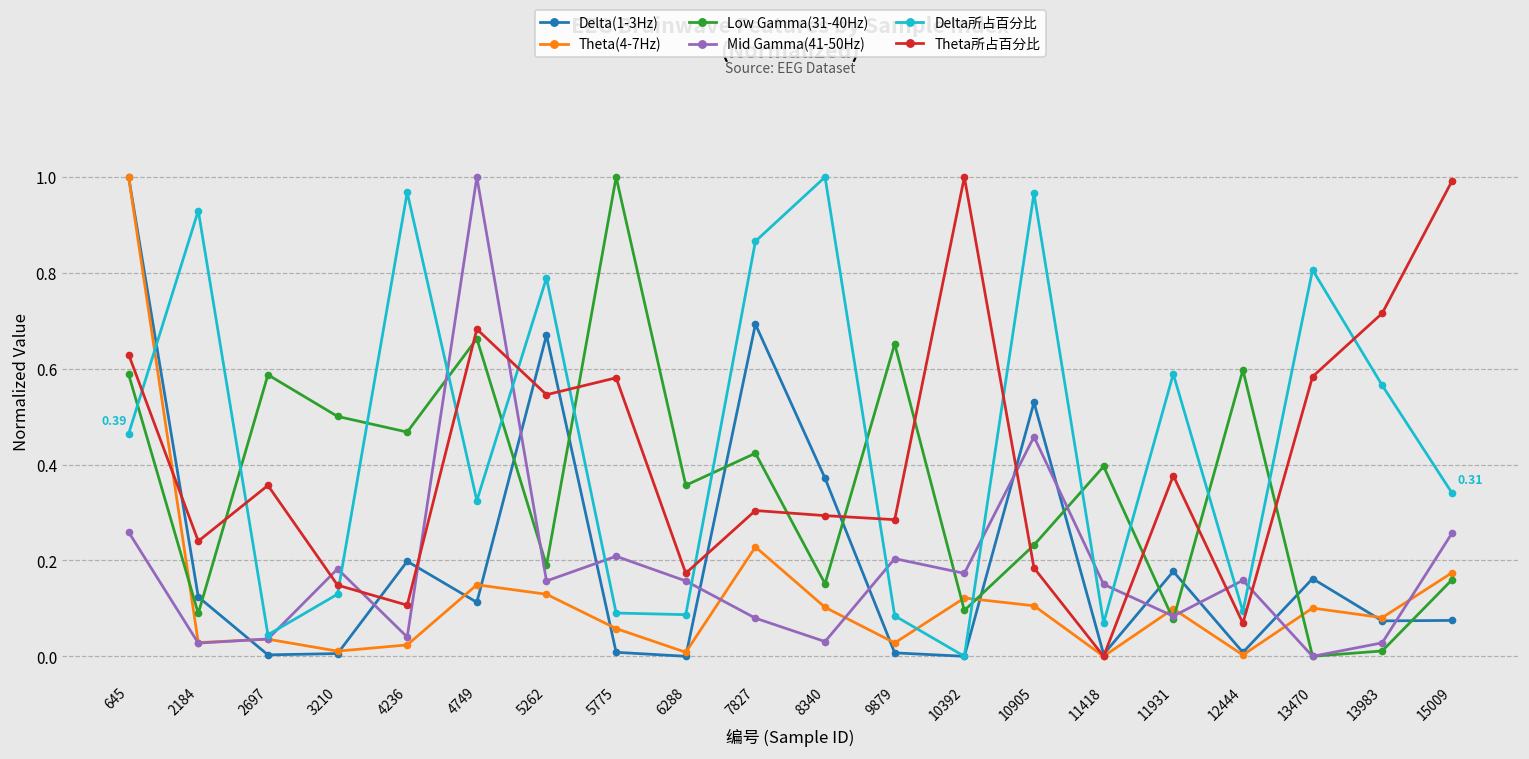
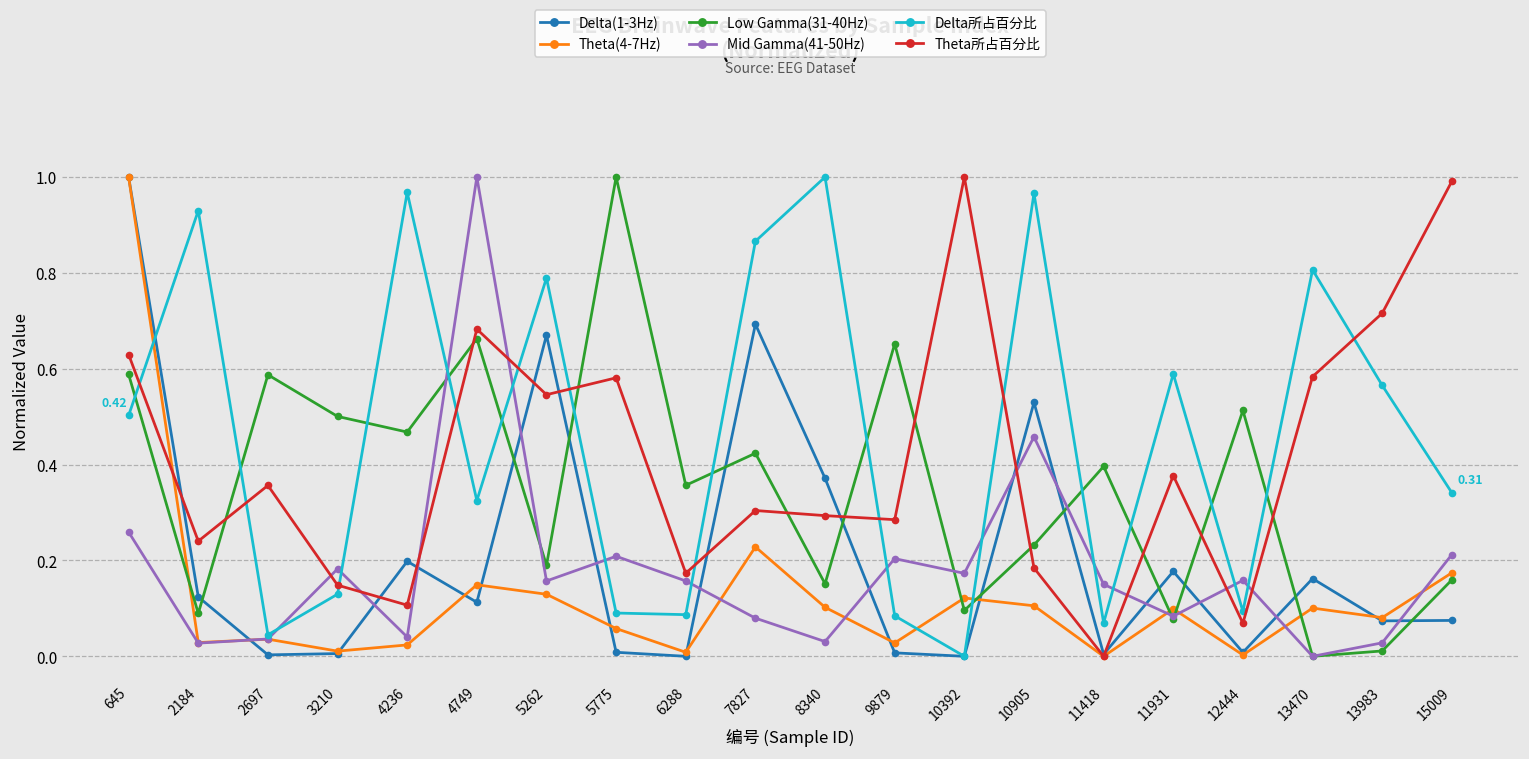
  {
    "Delta(1-3Hz)": {
      "2184": 0.12,
      "2697": 0.00,
      "4236": 0.20,
      "4749": 0.11,
      "5262": 0.67,
      "5775": 0.01,
      "6288": 0.00,
      "7827": 0.69,
      "8340": 0.37,
      "9879": 0.01,
      "10905": 0.53,
      "11931": 0.18,
      "13470": 0.16,
      "13983": 0.07,
      "15009": 0.07
    },
    "Theta(4-7Hz)": {
      "4236": 0.02,
      "4749": 0.15,
      "5262": 0.13,
      "5775": 0.06,
      "6288": 0.01,
      "7827": 0.23,
      "8340": 0.10,
      "9879": 0.03,
      "10392": 0.12,
      "10905": 0.11,
      "11931": 0.10,
      "13470": 0.10,
      "13983": 0.08,
      "15009": 0.17
    },
    "Low Gamma(31-40Hz)": {
      "645": 0.59,
      "2184": 0.09,
      "2697": 0.59,
      "3210": 0.50,
      "4236": 0.47,
      "4749": 0.66,
      "5262": 0.19,
      "5775": 1.00,
      "6288": 0.36,
      "7827": 0.42,
      "8340": 0.15,
      "9879": 0.65,
      "10392": 0.10,
      "10905": 0.23,
      "11418": 0.40,
      "11931": 0.08,
-     "12444": 0.60,
+     "12444": 0.51,
      "13983": 0.01,
      "15009": 0.16
    },
    "Mid Gamma(41-50Hz)": {
      "645": 0.26,
      "3210": 0.18,
      "4236": 0.04,
      "4749": 1.00,
      "5262": 0.16,
      "5775": 0.21,
      "6288": 0.16,
      "7827": 0.08,
      "8340": 0.03,
      "9879": 0.20,
      "10392": 0.17,
      "10905": 0.46,
      "11418": 0.15,
      "11931": 0.08,
      "12444": 0.16,
      "13983": 0.03,
-     "15009": 0.26
+     "15009": 0.21
    },
    "Delta所占百分比": {
-     "645": 0.39
+     "645": 0.42
    },
    "Theta所占百分比": {
      "645": 0.63,
      "2184": 0.24,
      "2697": 0.36,
      "3210": 0.15,
      "4236": 0.11,
      "4749": 0.68,
      "5262": 0.55,
      "5775": 0.58,
      "6288": 0.17,
      "7827": 0.30,
      "8340": 0.29,
      "9879": 0.29,
      "10392": 1.00,
      "10905": 0.18,
      "11931": 0.38,
      "12444": 0.07,
      "13470": 0.58,
      "13983": 0.72,
      "15009": 0.99
    }
  }
